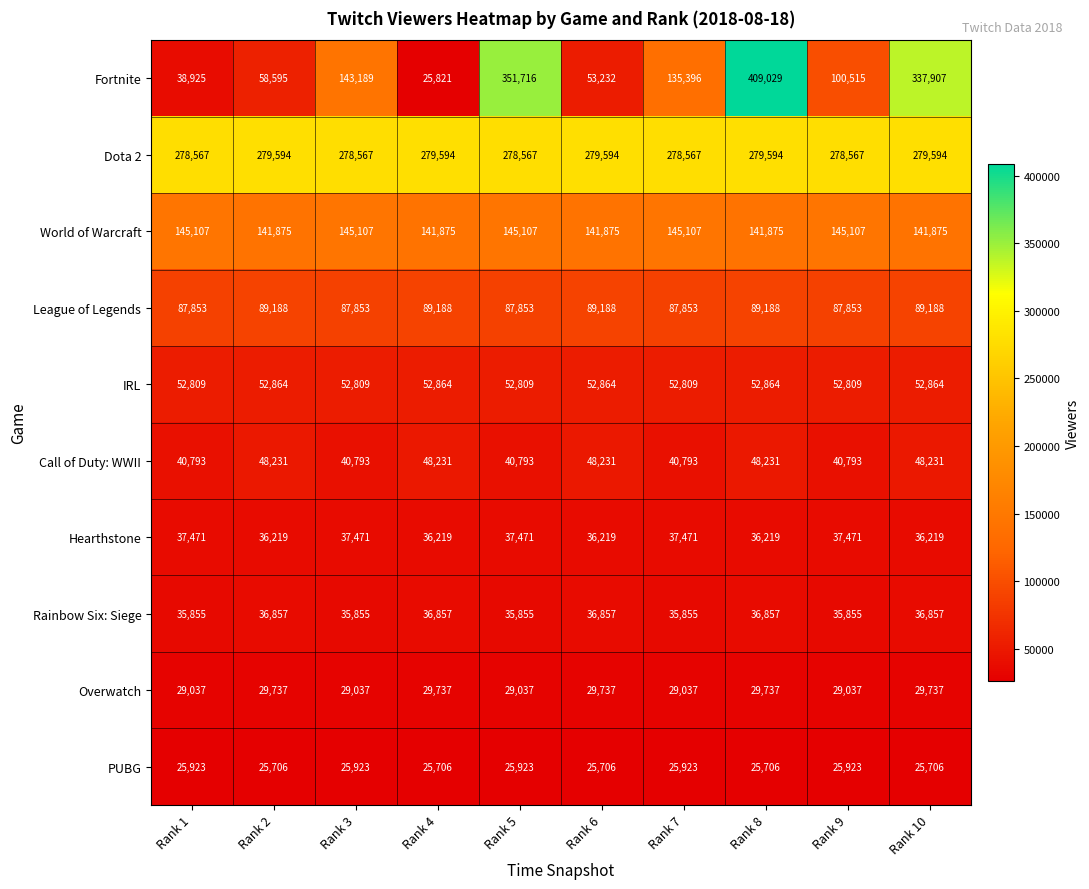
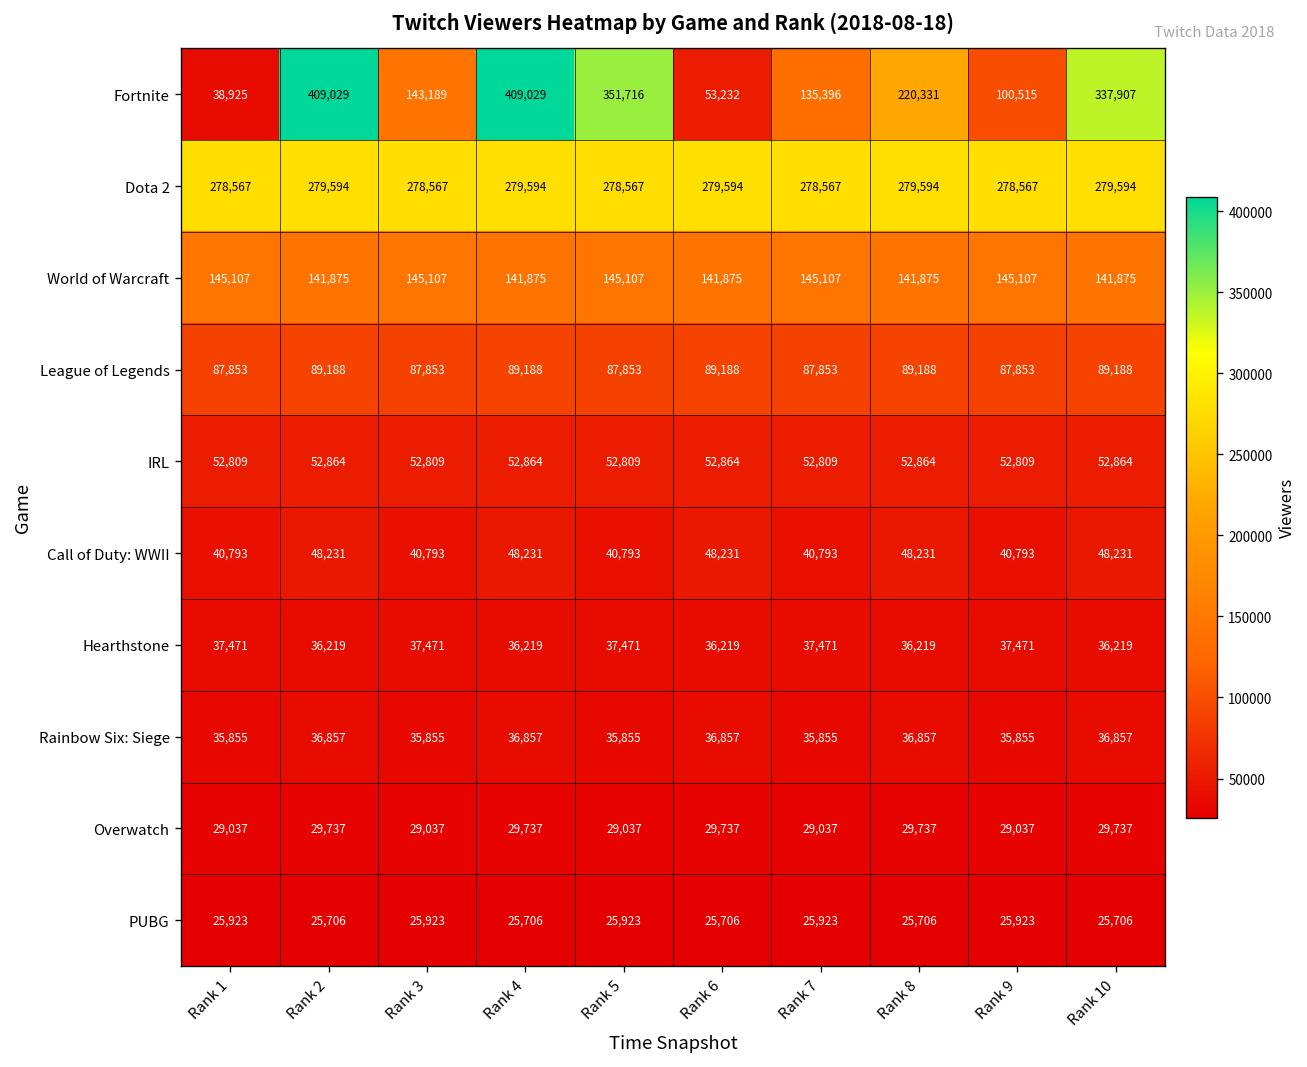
  {
    "Fortnite": {
      "Rank 1": "38,925",
-     "Rank 2": "58,595",
+     "Rank 2": "409,029",
      "Rank 3": "143,189",
-     "Rank 4": "25,821",
+     "Rank 4": "409,029",
      "Rank 5": "351,716",
      "Rank 6": "53,232",
      "Rank 7": "135,396",
-     "Rank 8": "409,029",
+     "Rank 8": "220,331",
      "Rank 9": "100,515",
      "Rank 10": "337,907"
    },
    "Dota 2": {
      "Rank 1": "278,567",
      "Rank 2": "279,594",
      "Rank 3": "278,567",
      "Rank 4": "279,594",
      "Rank 5": "278,567",
      "Rank 6": "279,594",
      "Rank 7": "278,567",
      "Rank 8": "279,594",
      "Rank 9": "278,567",
      "Rank 10": "279,594"
    },
    "World of Warcraft": {
      "Rank 1": "145,107",
      "Rank 2": "141,875",
      "Rank 3": "145,107",
      "Rank 4": "141,875",
      "Rank 5": "145,107",
      "Rank 6": "141,875",
      "Rank 7": "145,107",
      "Rank 8": "141,875",
      "Rank 9": "145,107",
      "Rank 10": "141,875"
    },
    "League of Legends": {
      "Rank 1": "87,853",
      "Rank 2": "89,188",
      "Rank 3": "87,853",
      "Rank 4": "89,188",
      "Rank 5": "87,853",
      "Rank 6": "89,188",
      "Rank 7": "87,853",
      "Rank 8": "89,188",
      "Rank 9": "87,853",
      "Rank 10": "89,188"
    },
    "IRL": {
      "Rank 1": "52,809",
      "Rank 2": "52,864",
      "Rank 3": "52,809",
      "Rank 4": "52,864",
      "Rank 5": "52,809",
      "Rank 6": "52,864",
      "Rank 7": "52,809",
      "Rank 8": "52,864",
      "Rank 9": "52,809",
      "Rank 10": "52,864"
    },
    "Call of Duty: WWII": {
      "Rank 1": "40,793",
      "Rank 2": "48,231",
      "Rank 3": "40,793",
      "Rank 4": "48,231",
      "Rank 5": "40,793",
      "Rank 6": "48,231",
      "Rank 7": "40,793",
      "Rank 8": "48,231",
      "Rank 9": "40,793",
      "Rank 10": "48,231"
    },
    "Hearthstone": {
      "Rank 1": "37,471",
      "Rank 2": "36,219",
      "Rank 3": "37,471",
      "Rank 4": "36,219",
      "Rank 5": "37,471",
      "Rank 6": "36,219",
      "Rank 7": "37,471",
      "Rank 8": "36,219",
      "Rank 9": "37,471",
      "Rank 10": "36,219"
    },
    "Rainbow Six: Siege": {
      "Rank 1": "35,855",
      "Rank 2": "36,857",
      "Rank 3": "35,855",
      "Rank 4": "36,857",
      "Rank 5": "35,855",
      "Rank 6": "36,857",
      "Rank 7": "35,855",
      "Rank 8": "36,857",
      "Rank 9": "35,855",
      "Rank 10": "36,857"
    },
    "Overwatch": {
      "Rank 1": "29,037",
      "Rank 2": "29,737",
      "Rank 3": "29,037",
      "Rank 4": "29,737",
      "Rank 5": "29,037",
      "Rank 6": "29,737",
      "Rank 7": "29,037",
      "Rank 8": "29,737",
      "Rank 9": "29,037",
      "Rank 10": "29,737"
    },
    "PUBG": {
      "Rank 1": "25,923",
      "Rank 2": "25,706",
      "Rank 3": "25,923",
      "Rank 4": "25,706",
      "Rank 5": "25,923",
      "Rank 6": "25,706",
      "Rank 7": "25,923",
      "Rank 8": "25,706",
      "Rank 9": "25,923",
      "Rank 10": "25,706"
    }
  }
